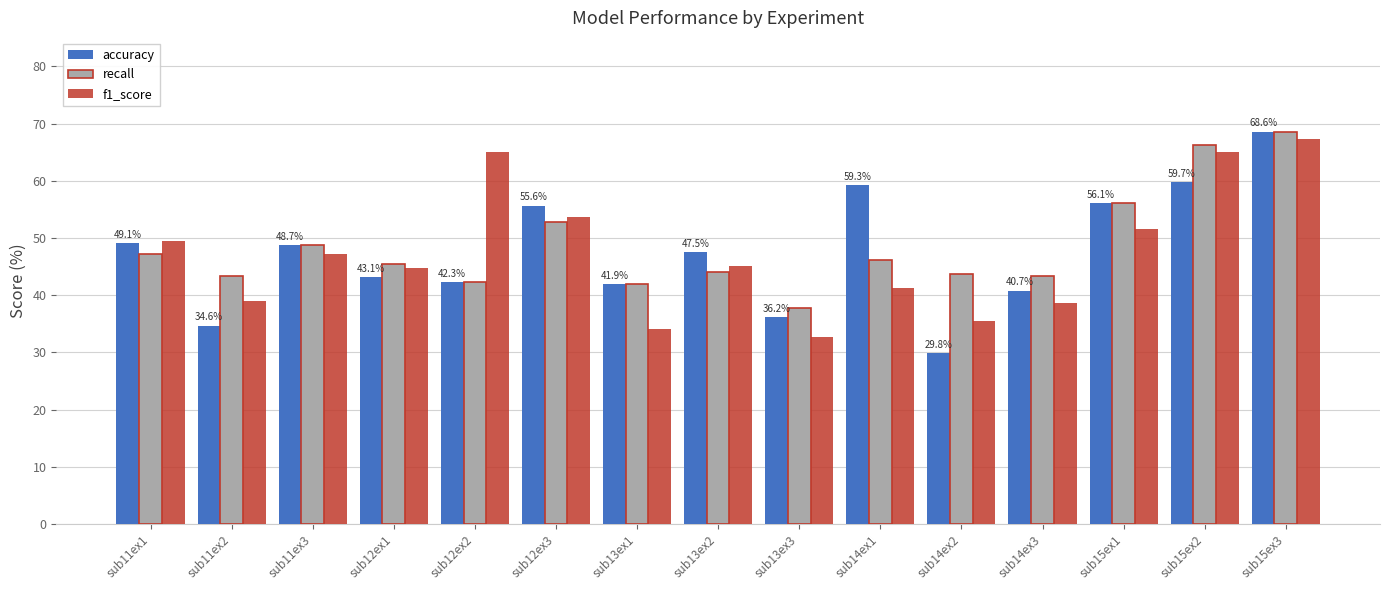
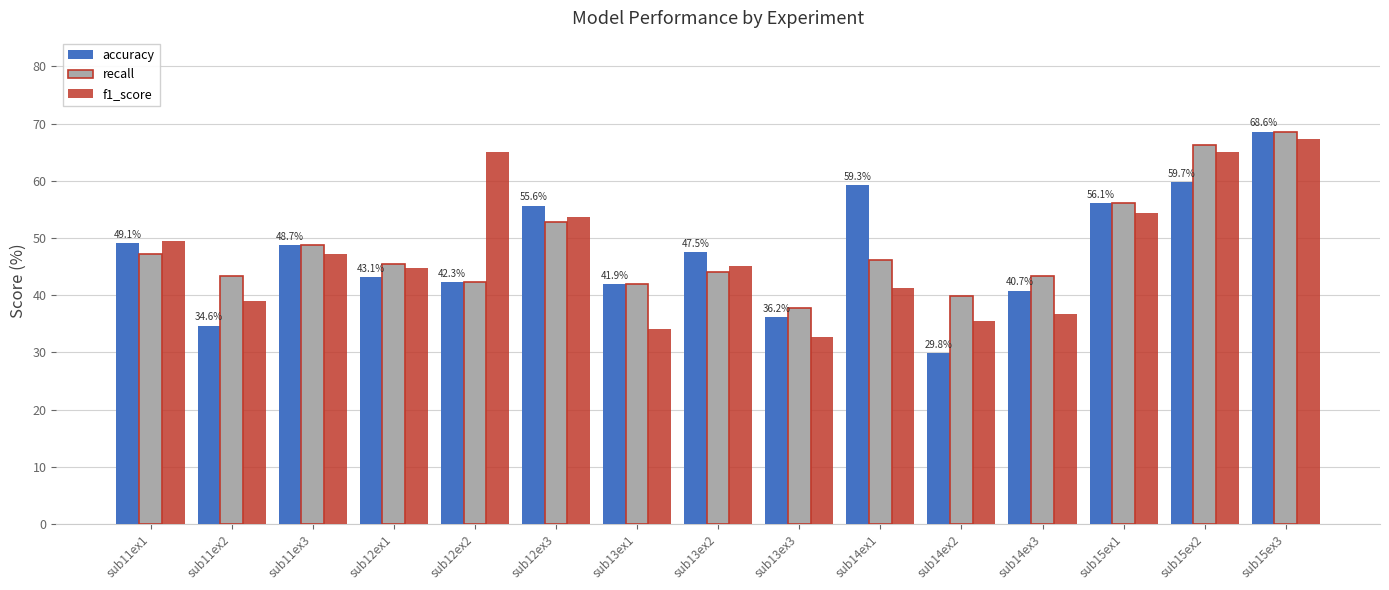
  {
    "accuracy": {
      "sub11ex1": "49.1%",
      "sub11ex2": "34.6%",
      "sub11ex3": "48.7%",
      "sub12ex1": "43.1%",
      "sub12ex2": "42.3%",
      "sub12ex3": "55.6%",
      "sub13ex1": "41.9%",
      "sub13ex2": "47.5%",
      "sub13ex3": "36.2%",
      "sub14ex1": "59.3%",
      "sub14ex2": "29.8%",
      "sub14ex3": "40.7%",
      "sub15ex1": "56.1%",
      "sub15ex2": "59.7%",
      "sub15ex3": "68.6%"
    },
    "recall": {
      "sub11ex1": "47",
      "sub11ex2": "43",
      "sub12ex1": "45",
      "sub12ex3": "53",
      "sub13ex2": "44",
      "sub13ex3": "38",
      "sub14ex1": "46",
-     "sub14ex2": "44",
+     "sub14ex2": "40",
      "sub14ex3": "43",
      "sub15ex2": "66"
    },
    "f1_score": {
      "sub11ex1": "49",
      "sub11ex2": "39",
      "sub11ex3": "47",
      "sub12ex1": "45",
      "sub12ex2": "65",
      "sub12ex3": "54",
      "sub13ex1": "34",
      "sub13ex2": "45",
      "sub13ex3": "33",
      "sub14ex1": "41",
      "sub14ex2": "35",
-     "sub14ex3": "39",
-     "sub15ex1": "52",
+     "sub14ex3": "37",
+     "sub15ex1": "54",
      "sub15ex2": "65",
      "sub15ex3": "67"
    }
  }
